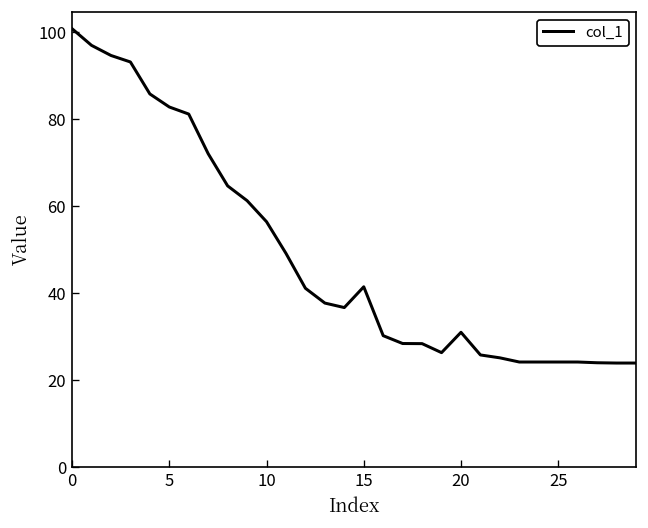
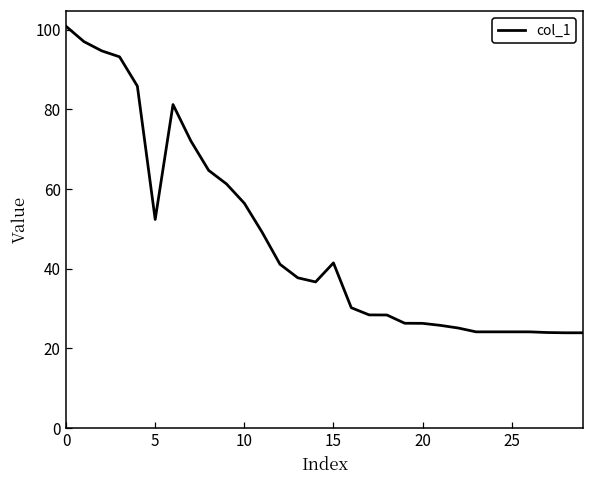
  {
    "0": 101,
-   "5": 83,
+   "5": 52,
    "10": 56,
    "15": 41,
-   "20": 31,
+   "20": 26,
    "25": 24
  }
